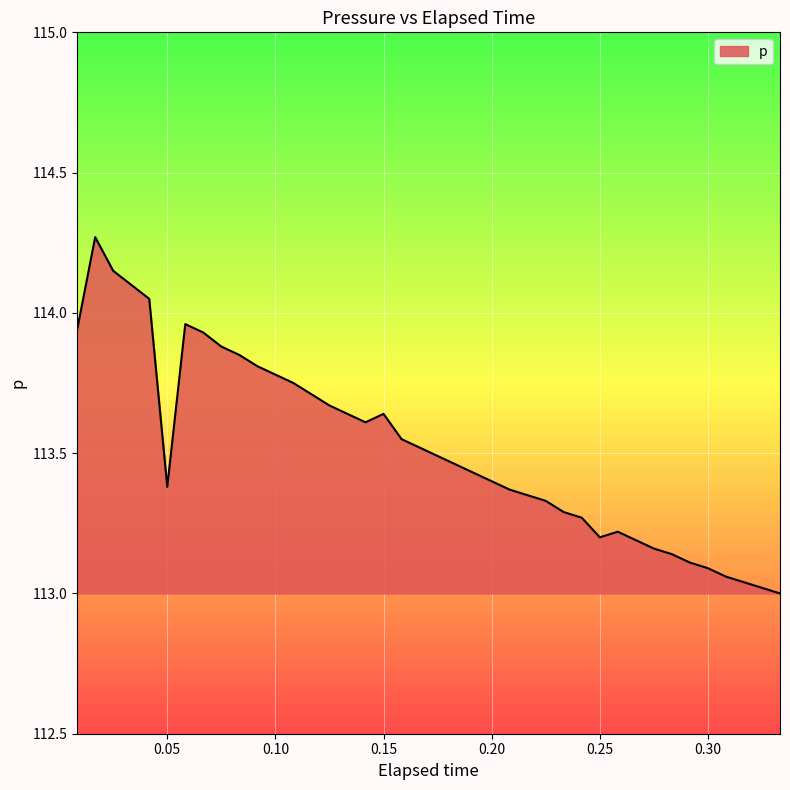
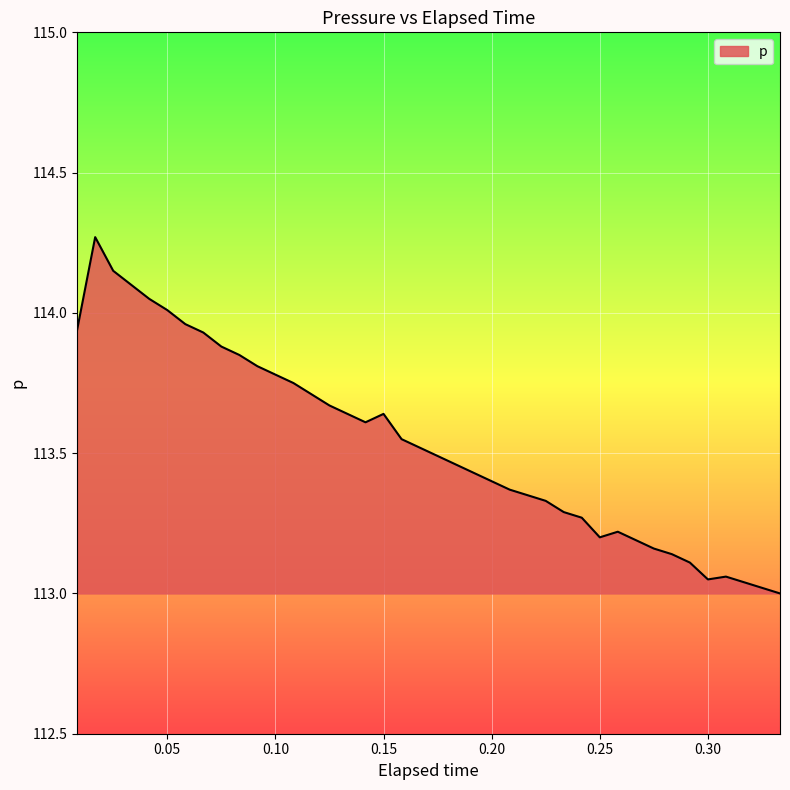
  {
-   "0.05": 113.38,
+   "0.05": 114.01,
    "0.10": 113.78,
    "0.15": 113.64,
    "0.20": 113.40,
    "0.25": 113.20,
-   "0.30": 113.09
+   "0.30": 113.05
  }
